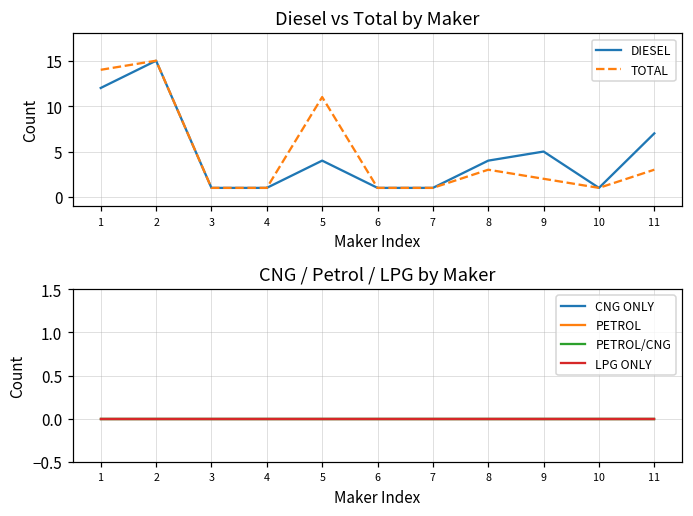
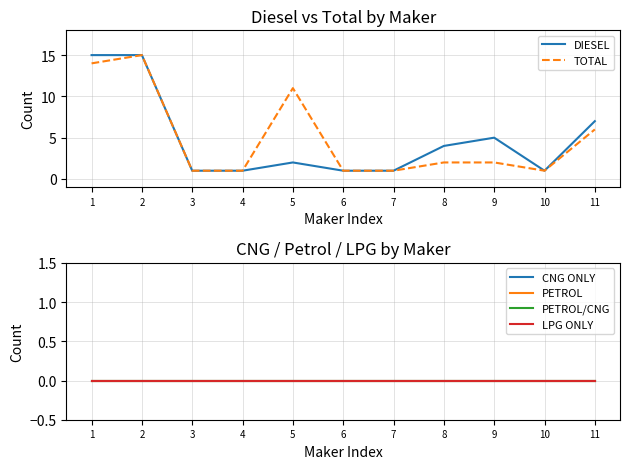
  {
    "Diesel vs Total by Maker": {
      "DIESEL": {
-       "1": 12,
-       "5": 4,
+       "1": 15,
+       "5": 2,
        "8": 4,
        "9": 5,
        "11": 7
      },
      "TOTAL": {
        "1": 14,
        "5": 11,
-       "8": 3,
+       "8": 2,
        "9": 2,
-       "11": 3
+       "11": 6
      }
    },
    "CNG / Petrol / LPG by Maker": {
      "1": 0.0,
      "2": 0.0,
      "3": 0.0,
      "4": 0.0,
      "5": 0.0,
      "6": 0.0,
      "7": 0.0,
      "8": 0.0,
      "9": 0.0,
      "10": 0.0,
      "11": 0.0
    }
  }
